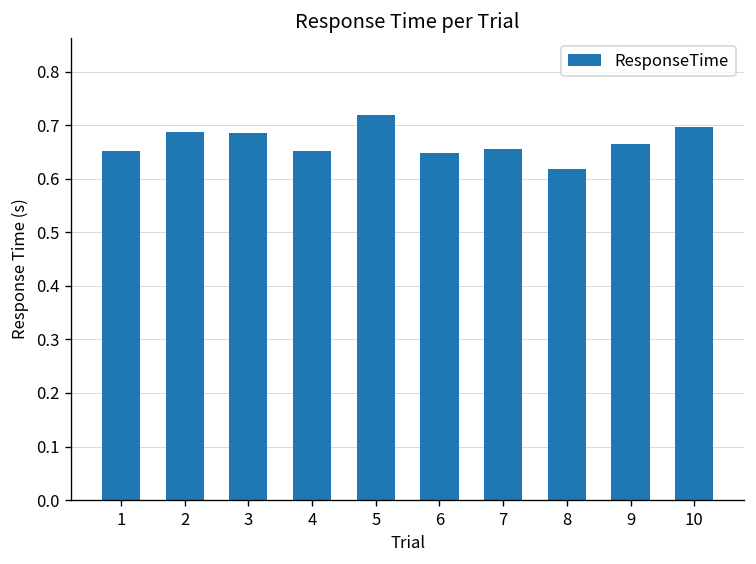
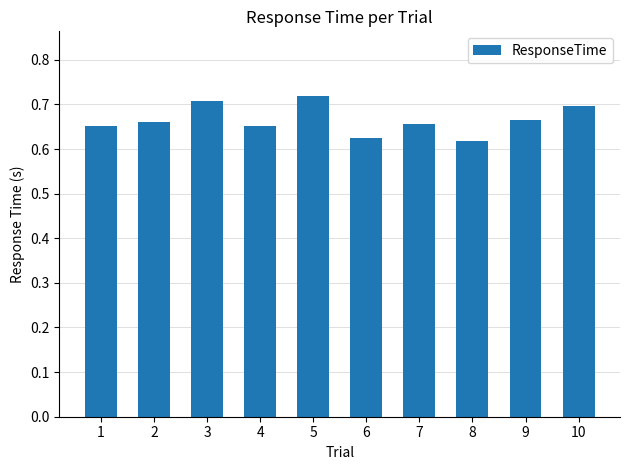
  {
    "1": 0.65,
-   "2": 0.69,
-   "3": 0.69,
+   "2": 0.66,
+   "3": 0.71,
    "4": 0.65,
    "5": 0.72,
-   "6": 0.65,
+   "6": 0.62,
    "7": 0.66,
    "8": 0.62,
    "9": 0.66,
    "10": 0.70
  }
